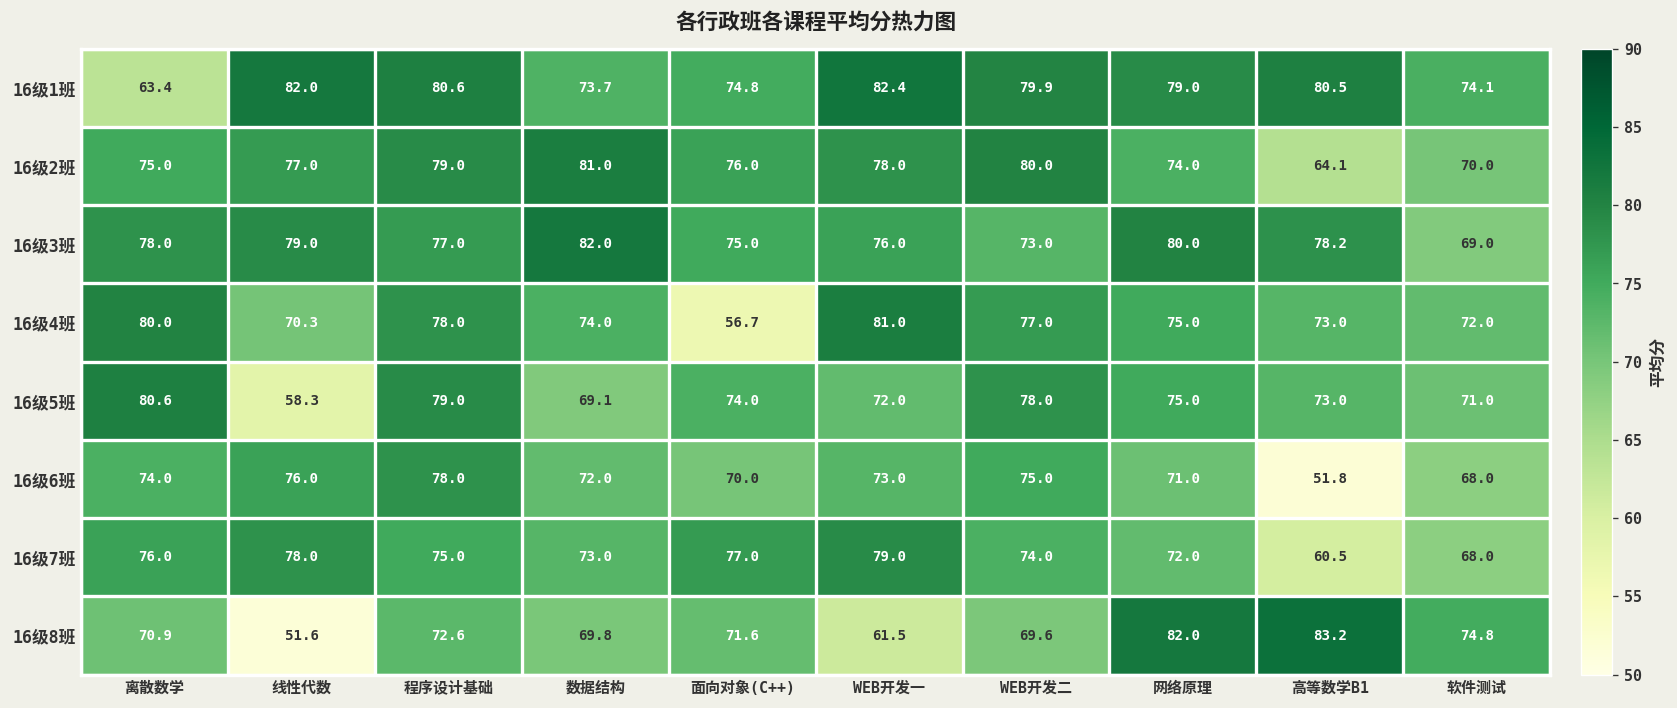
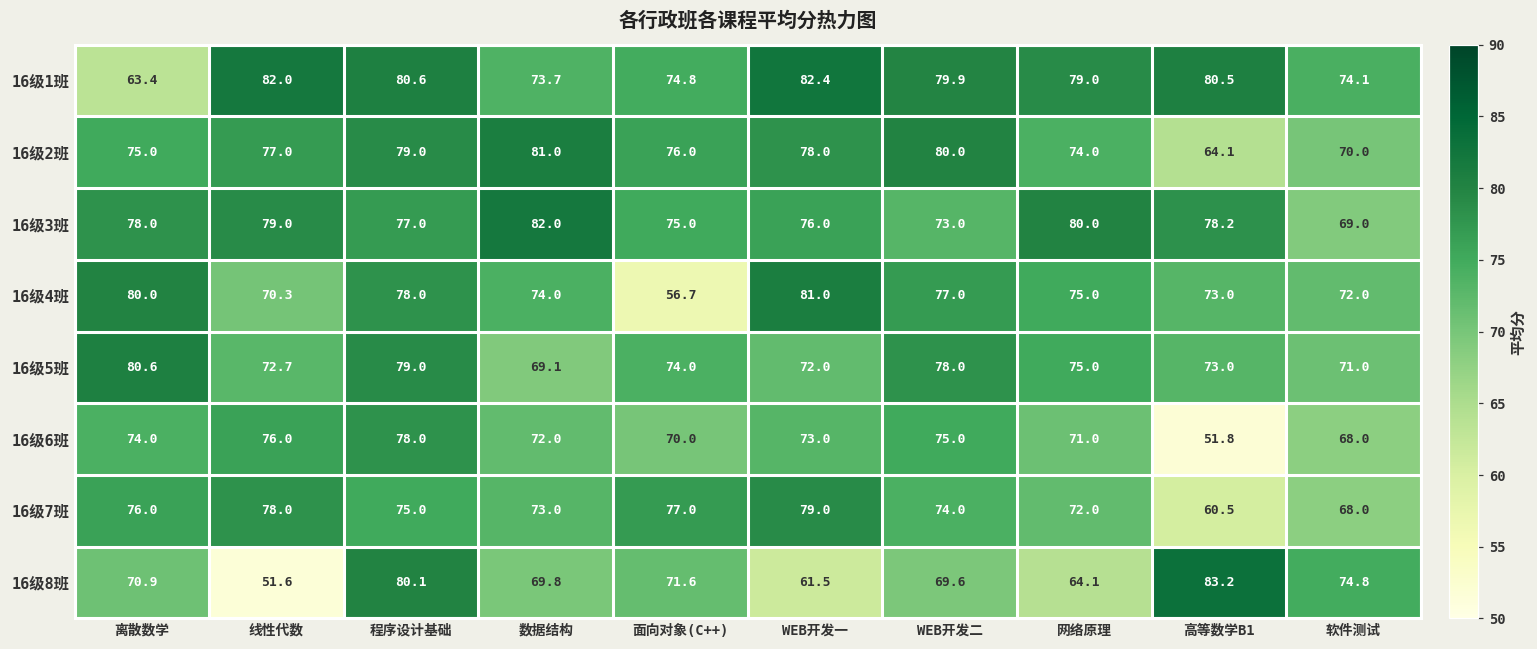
  {
    "16级1班": {
      "离散数学": 63.4,
      "线性代数": 82.0,
      "程序设计基础": 80.6,
      "数据结构": 73.7,
      "面向对象(C++)": 74.8,
      "WEB开发一": 82.4,
      "WEB开发二": 79.9,
      "网络原理": 79.0,
      "高等数学B1": 80.5,
      "软件测试": 74.1
    },
    "16级2班": {
      "离散数学": 75.0,
      "线性代数": 77.0,
      "程序设计基础": 79.0,
      "数据结构": 81.0,
      "面向对象(C++)": 76.0,
      "WEB开发一": 78.0,
      "WEB开发二": 80.0,
      "网络原理": 74.0,
      "高等数学B1": 64.1,
      "软件测试": 70.0
    },
    "16级3班": {
      "离散数学": 78.0,
      "线性代数": 79.0,
      "程序设计基础": 77.0,
      "数据结构": 82.0,
      "面向对象(C++)": 75.0,
      "WEB开发一": 76.0,
      "WEB开发二": 73.0,
      "网络原理": 80.0,
      "高等数学B1": 78.2,
      "软件测试": 69.0
    },
    "16级4班": {
      "离散数学": 80.0,
      "线性代数": 70.3,
      "程序设计基础": 78.0,
      "数据结构": 74.0,
      "面向对象(C++)": 56.7,
      "WEB开发一": 81.0,
      "WEB开发二": 77.0,
      "网络原理": 75.0,
      "高等数学B1": 73.0,
      "软件测试": 72.0
    },
    "16级5班": {
      "离散数学": 80.6,
-     "线性代数": 58.3,
+     "线性代数": 72.7,
      "程序设计基础": 79.0,
      "数据结构": 69.1,
      "面向对象(C++)": 74.0,
      "WEB开发一": 72.0,
      "WEB开发二": 78.0,
      "网络原理": 75.0,
      "高等数学B1": 73.0,
      "软件测试": 71.0
    },
    "16级6班": {
      "离散数学": 74.0,
      "线性代数": 76.0,
      "程序设计基础": 78.0,
      "数据结构": 72.0,
      "面向对象(C++)": 70.0,
      "WEB开发一": 73.0,
      "WEB开发二": 75.0,
      "网络原理": 71.0,
      "高等数学B1": 51.8,
      "软件测试": 68.0
    },
    "16级7班": {
      "离散数学": 76.0,
      "线性代数": 78.0,
      "程序设计基础": 75.0,
      "数据结构": 73.0,
      "面向对象(C++)": 77.0,
      "WEB开发一": 79.0,
      "WEB开发二": 74.0,
      "网络原理": 72.0,
      "高等数学B1": 60.5,
      "软件测试": 68.0
    },
    "16级8班": {
      "离散数学": 70.9,
      "线性代数": 51.6,
-     "程序设计基础": 72.6,
+     "程序设计基础": 80.1,
      "数据结构": 69.8,
      "面向对象(C++)": 71.6,
      "WEB开发一": 61.5,
      "WEB开发二": 69.6,
-     "网络原理": 82.0,
+     "网络原理": 64.1,
      "高等数学B1": 83.2,
      "软件测试": 74.8
    }
  }
